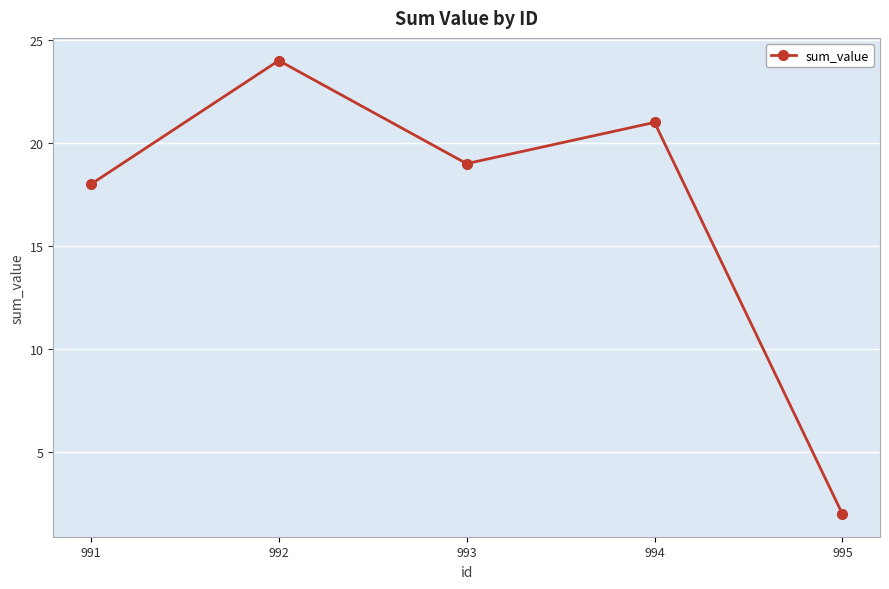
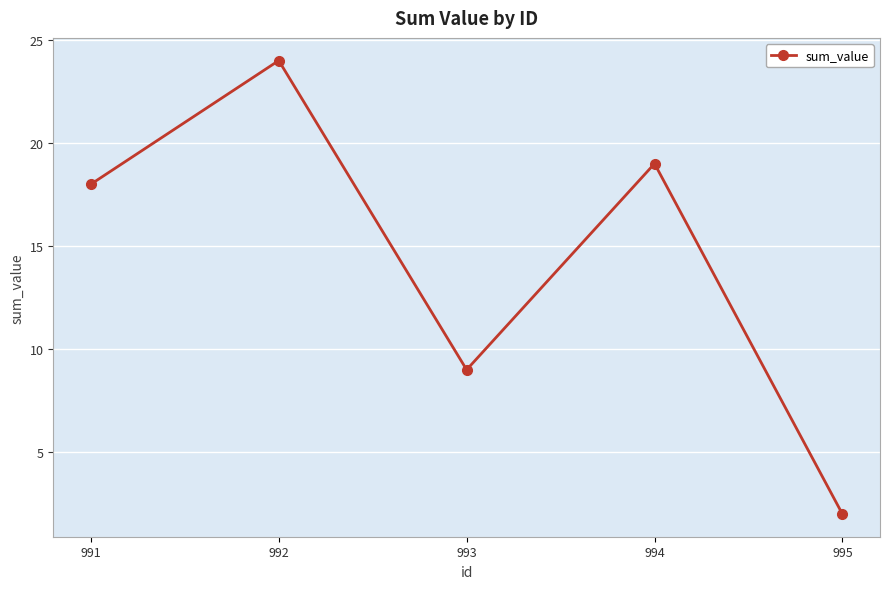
  {
    "991": 18,
    "992": 24,
-   "993": 19,
-   "994": 21,
+   "993": 9,
+   "994": 19,
    "995": 2
  }
